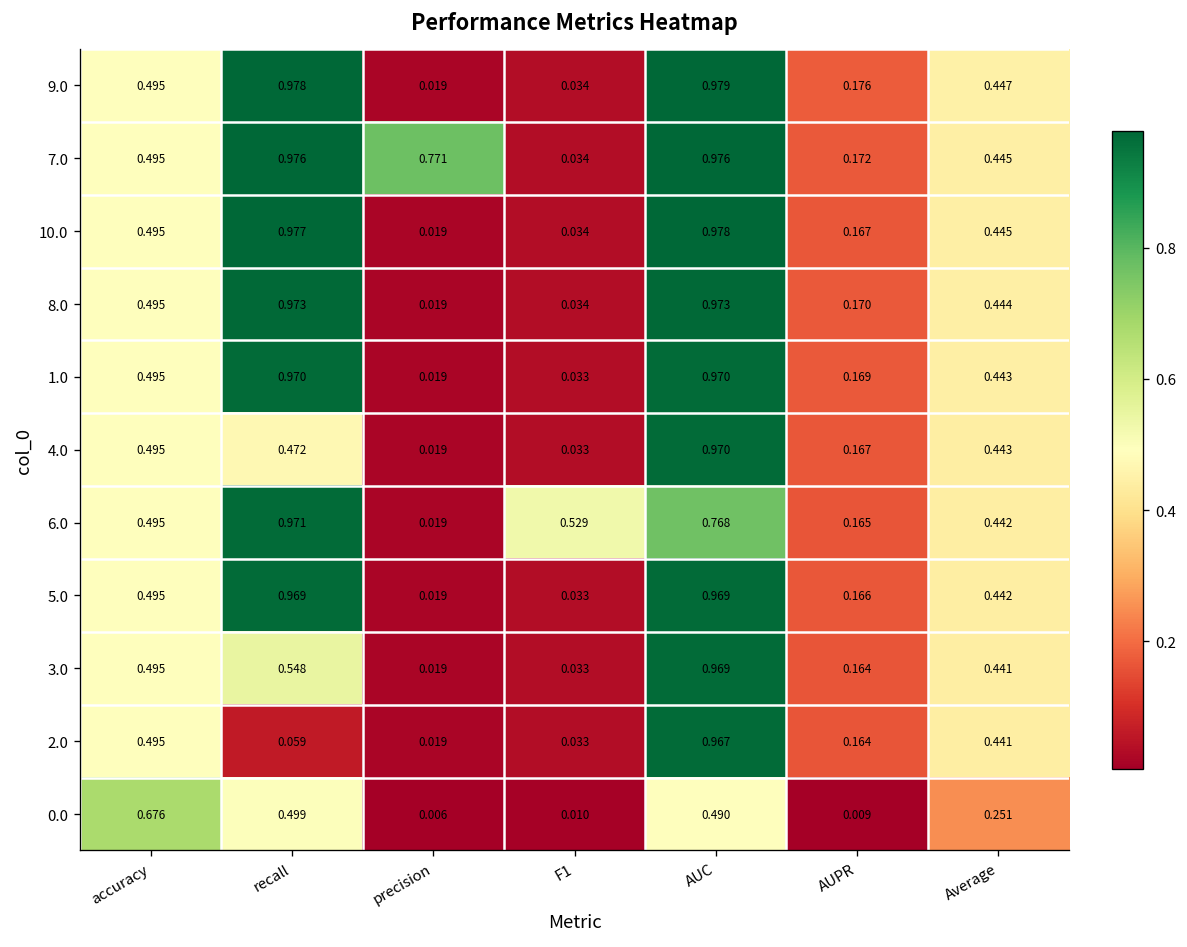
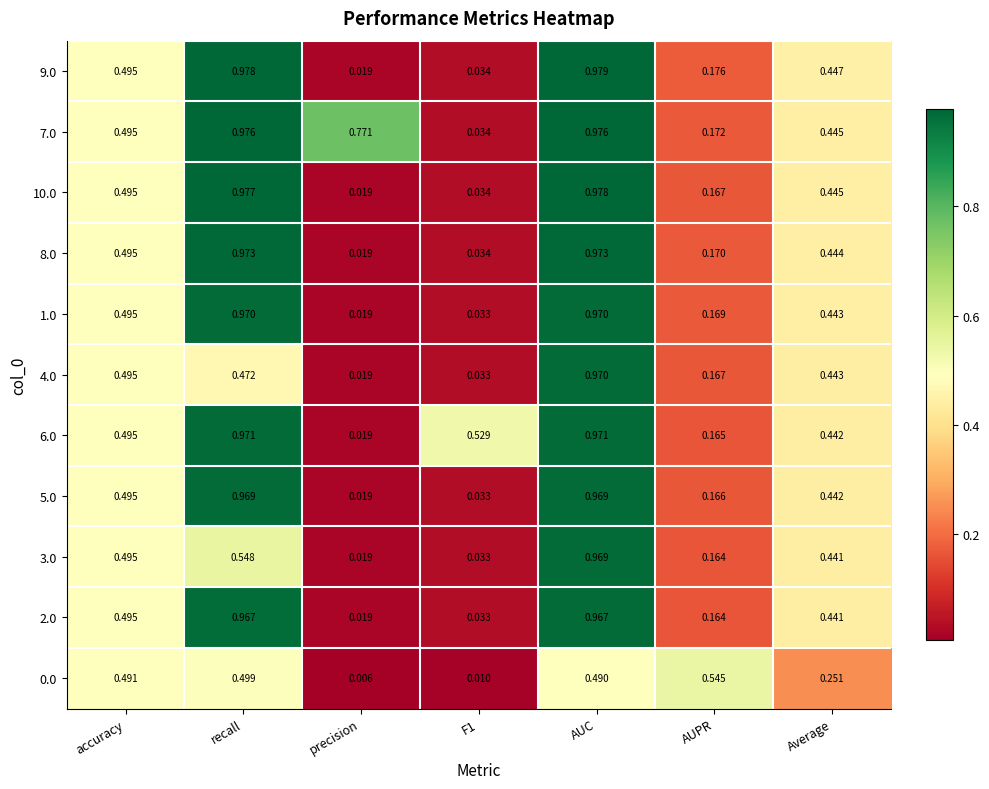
  {
    "9.0": {
      "accuracy": 0.495,
      "recall": 0.978,
      "precision": 0.019,
      "F1": 0.034,
      "AUC": 0.979,
      "AUPR": 0.176,
      "Average": 0.447
    },
    "7.0": {
      "accuracy": 0.495,
      "recall": 0.976,
      "precision": 0.771,
      "F1": 0.034,
      "AUC": 0.976,
      "AUPR": 0.172,
      "Average": 0.445
    },
    "10.0": {
      "accuracy": 0.495,
      "recall": 0.977,
      "precision": 0.019,
      "F1": 0.034,
      "AUC": 0.978,
      "AUPR": 0.167,
      "Average": 0.445
    },
    "8.0": {
      "accuracy": 0.495,
      "recall": 0.973,
      "precision": 0.019,
      "F1": 0.034,
      "AUC": 0.973,
      "AUPR": 0.170,
      "Average": 0.444
    },
    "1.0": {
      "accuracy": 0.495,
      "recall": 0.970,
      "precision": 0.019,
      "F1": 0.033,
      "AUC": 0.970,
      "AUPR": 0.169,
      "Average": 0.443
    },
    "4.0": {
      "accuracy": 0.495,
      "recall": 0.472,
      "precision": 0.019,
      "F1": 0.033,
      "AUC": 0.970,
      "AUPR": 0.167,
      "Average": 0.443
    },
    "6.0": {
      "accuracy": 0.495,
      "recall": 0.971,
      "precision": 0.019,
      "F1": 0.529,
-     "AUC": 0.768,
+     "AUC": 0.971,
      "AUPR": 0.165,
      "Average": 0.442
    },
    "5.0": {
      "accuracy": 0.495,
      "recall": 0.969,
      "precision": 0.019,
      "F1": 0.033,
      "AUC": 0.969,
      "AUPR": 0.166,
      "Average": 0.442
    },
    "3.0": {
      "accuracy": 0.495,
      "recall": 0.548,
      "precision": 0.019,
      "F1": 0.033,
      "AUC": 0.969,
      "AUPR": 0.164,
      "Average": 0.441
    },
    "2.0": {
      "accuracy": 0.495,
-     "recall": 0.059,
+     "recall": 0.967,
      "precision": 0.019,
      "F1": 0.033,
      "AUC": 0.967,
      "AUPR": 0.164,
      "Average": 0.441
    },
    "0.0": {
-     "accuracy": 0.676,
+     "accuracy": 0.491,
      "recall": 0.499,
      "precision": 0.006,
      "F1": 0.010,
      "AUC": 0.490,
-     "AUPR": 0.009,
+     "AUPR": 0.545,
      "Average": 0.251
    }
  }
